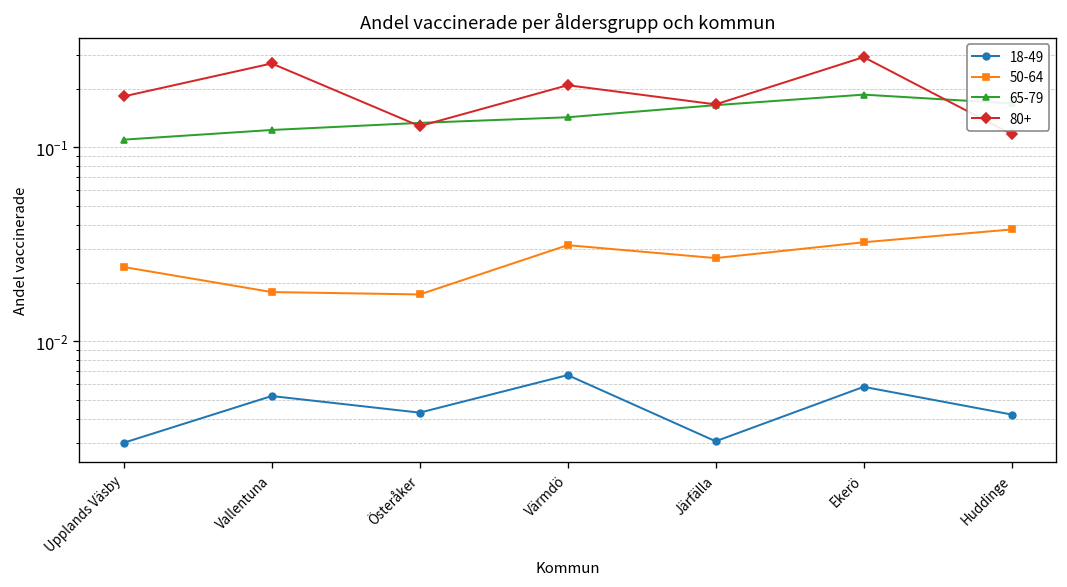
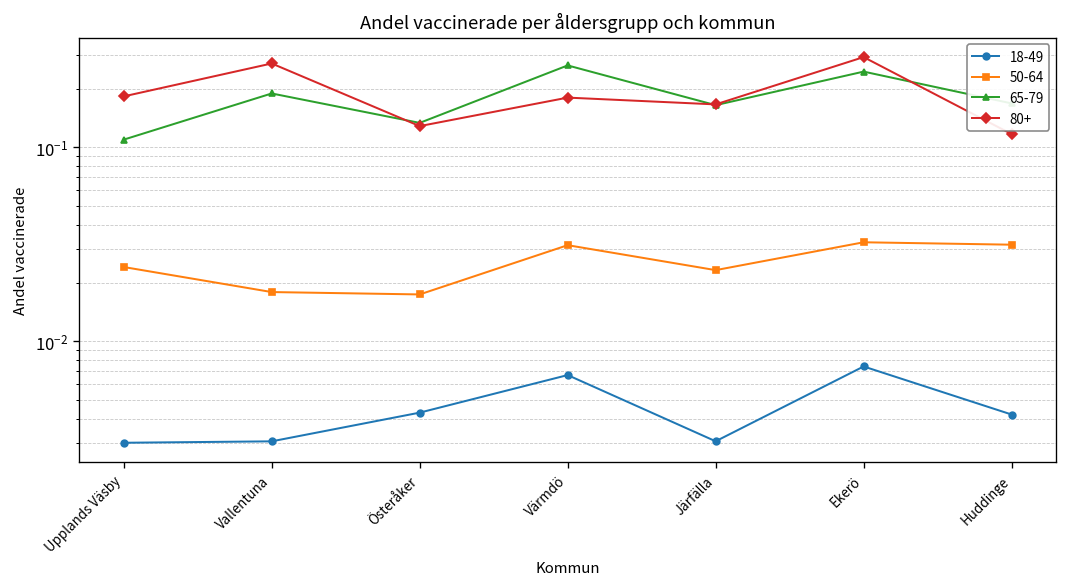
  {
    "18-49": {
      "Upplands Väsby": 0.0030,
-     "Vallentuna": 0.0052,
+     "Vallentuna": 0.0031,
      "Österåker": 0.0043,
      "Värmdö": 0.0067,
      "Järfälla": 0.0031,
-     "Ekerö": 0.0058,
+     "Ekerö": 0.007,
      "Huddinge": 0.0042
    },
    "50-64": {
      "Upplands Väsby": 0.024,
      "Vallentuna": 0.018,
      "Österåker": 0.017,
      "Värmdö": 0.031,
-     "Järfälla": 0.027,
+     "Järfälla": 0.023,
      "Ekerö": 0.032,
-     "Huddinge": 0.038
+     "Huddinge": 0.031
    },
    "65-79": {
      "Upplands Väsby": 0.11,
-     "Vallentuna": 0.12,
+     "Vallentuna": 0.19,
      "Österåker": 0.13,
-     "Värmdö": 0.14,
-     "Ekerö": 0.19
+     "Värmdö": 0.26,
+     "Ekerö": 0.25
    },
    "80+": {
      "Upplands Väsby": 0.18,
      "Vallentuna": 0.27,
      "Österåker": 0.13,
-     "Värmdö": 0.21,
+     "Värmdö": 0.18,
      "Ekerö": 0.29,
      "Huddinge": 0.12
    }
  }
